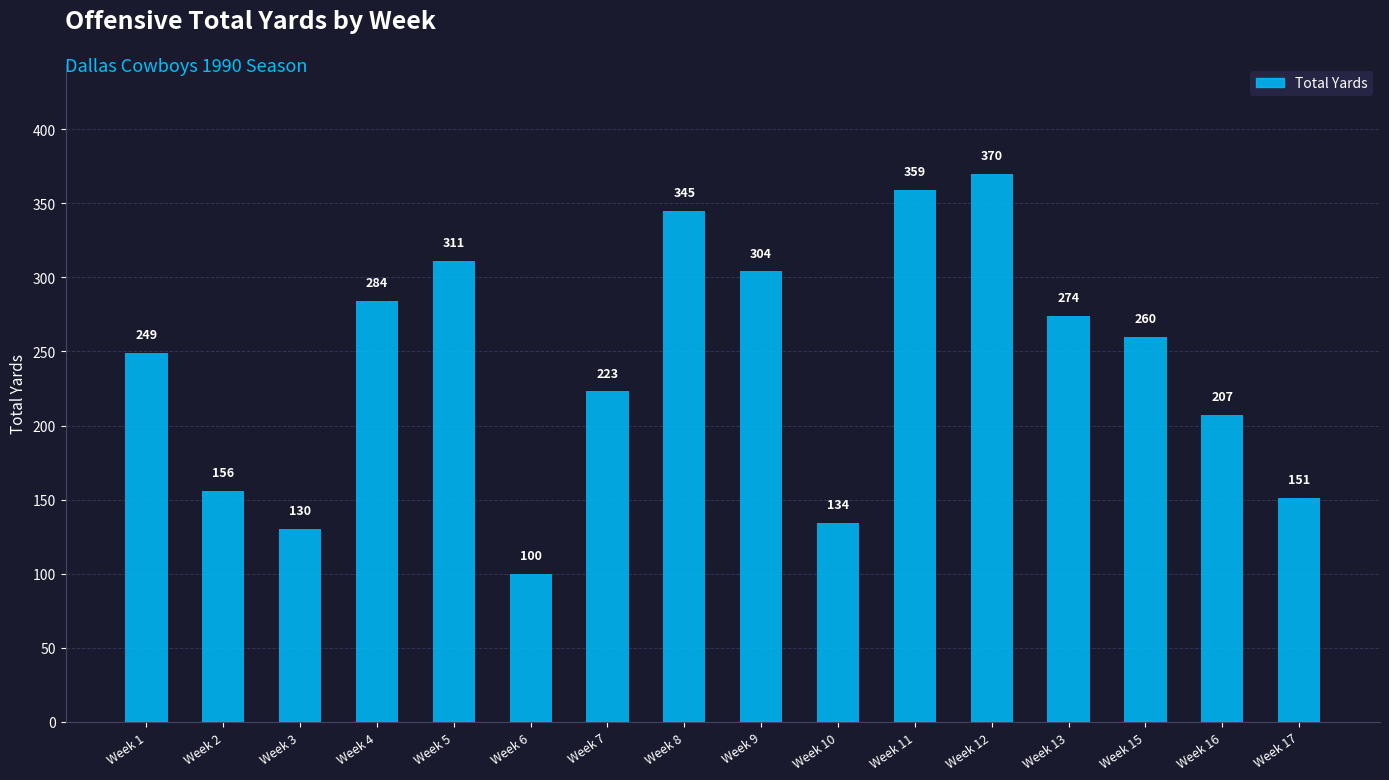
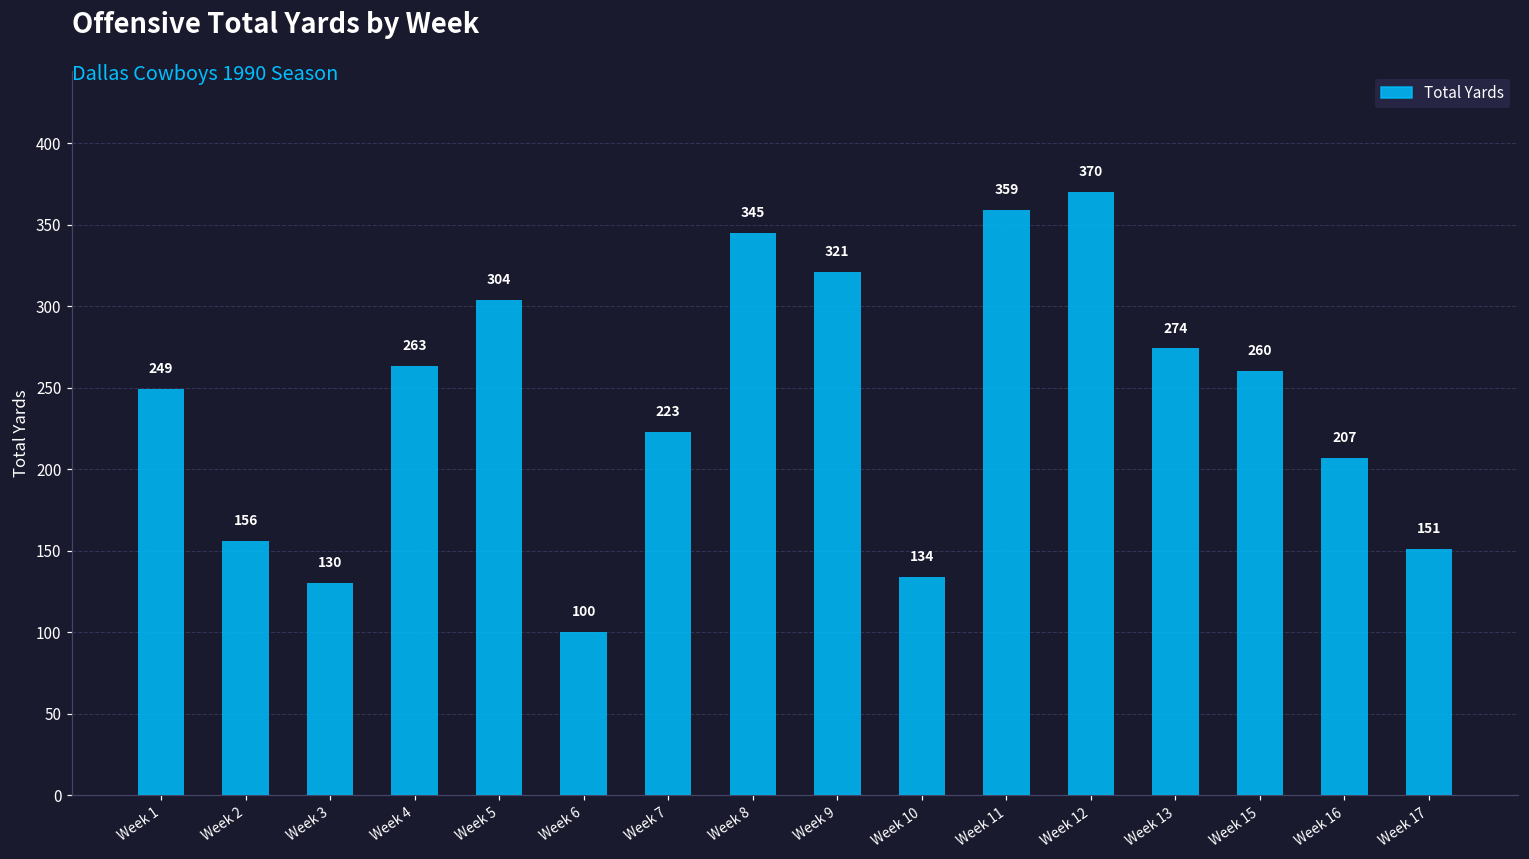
  {
    "Week 1": 249,
    "Week 2": 156,
    "Week 3": 130,
-   "Week 4": 284,
-   "Week 5": 311,
+   "Week 4": 263,
+   "Week 5": 304,
    "Week 6": 100,
    "Week 7": 223,
    "Week 8": 345,
-   "Week 9": 304,
+   "Week 9": 321,
    "Week 10": 134,
    "Week 11": 359,
    "Week 12": 370,
    "Week 13": 274,
    "Week 15": 260,
    "Week 16": 207,
    "Week 17": 151
  }
